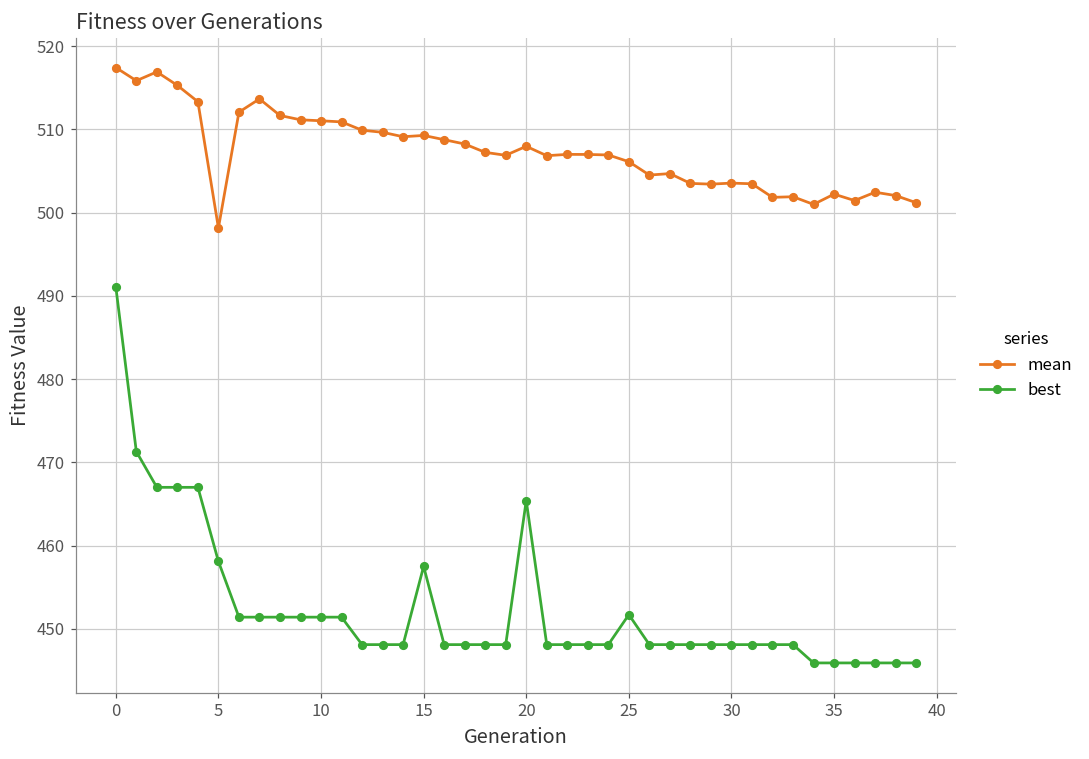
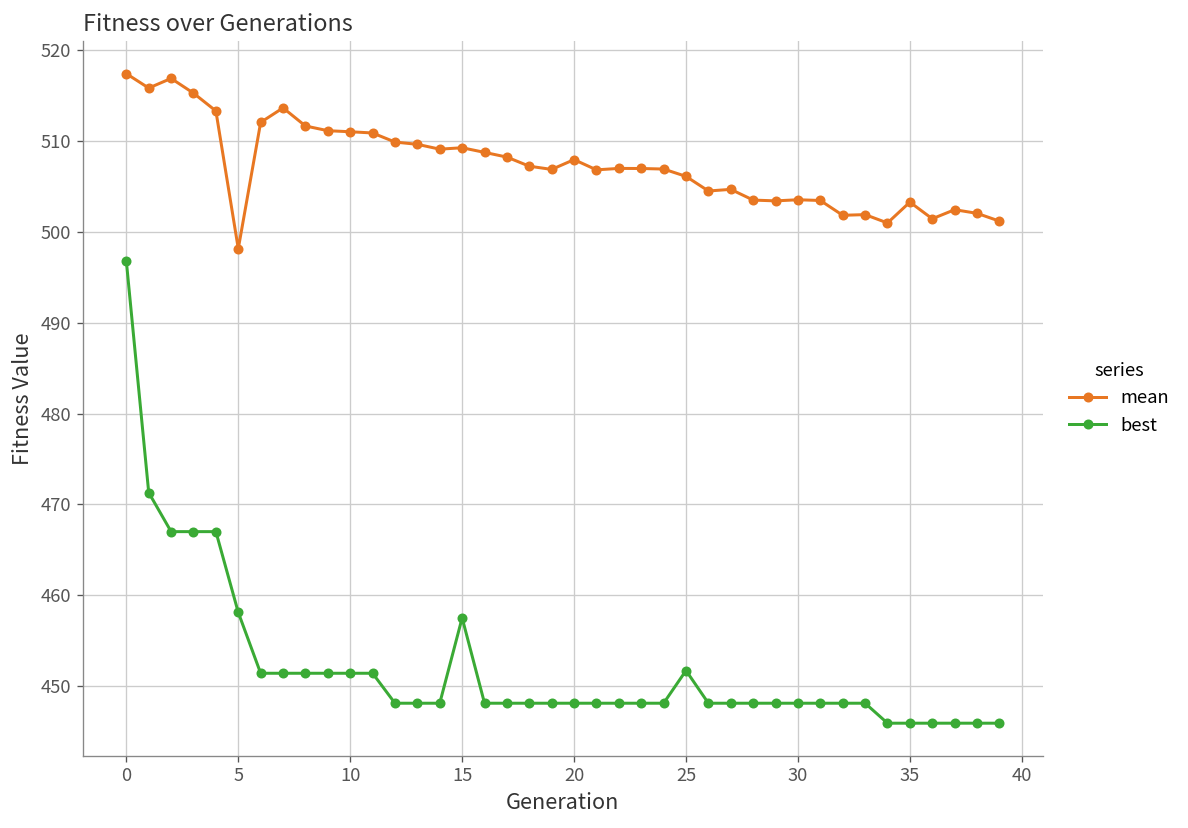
  {
    "mean": {
      "0": 517,
      "5": 498,
      "10": 511,
      "15": 509,
      "20": 508,
      "25": 506,
      "30": 504,
-     "35": 502
+     "35": 503
    },
    "best": {
-     "0": 491,
+     "0": 497,
      "5": 458,
      "10": 451,
      "15": 458,
-     "20": 465,
+     "20": 448,
      "25": 452,
      "30": 448,
      "35": 446
    }
  }
